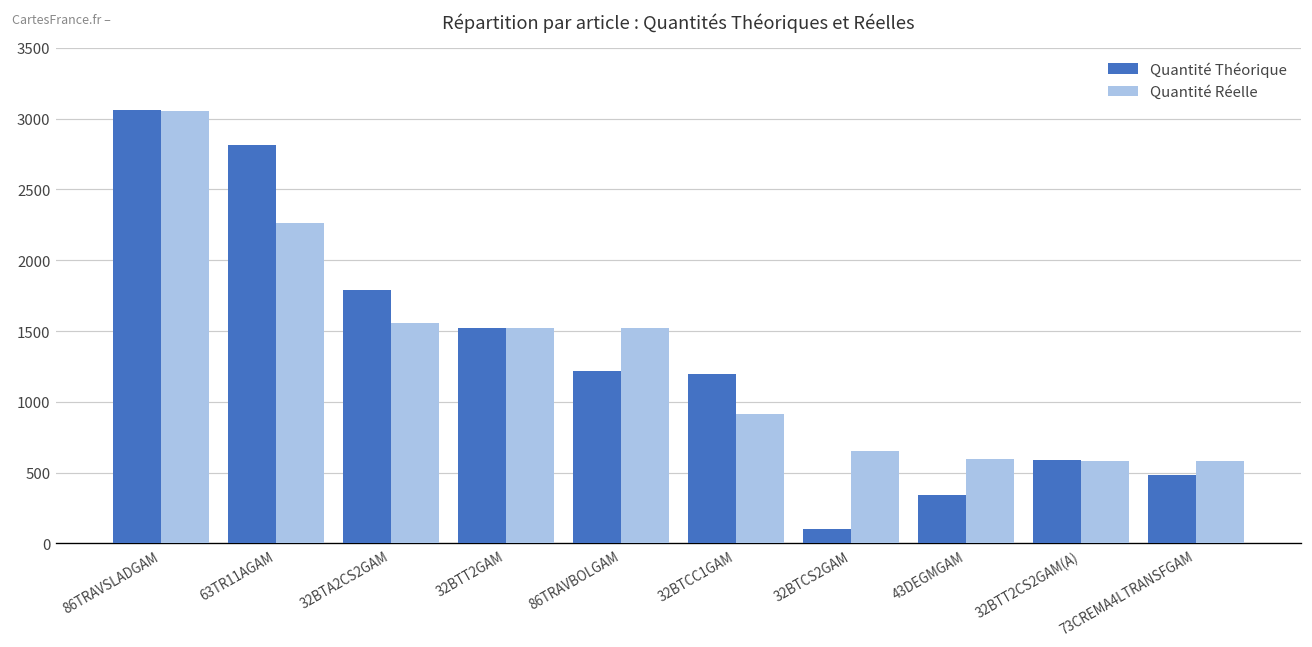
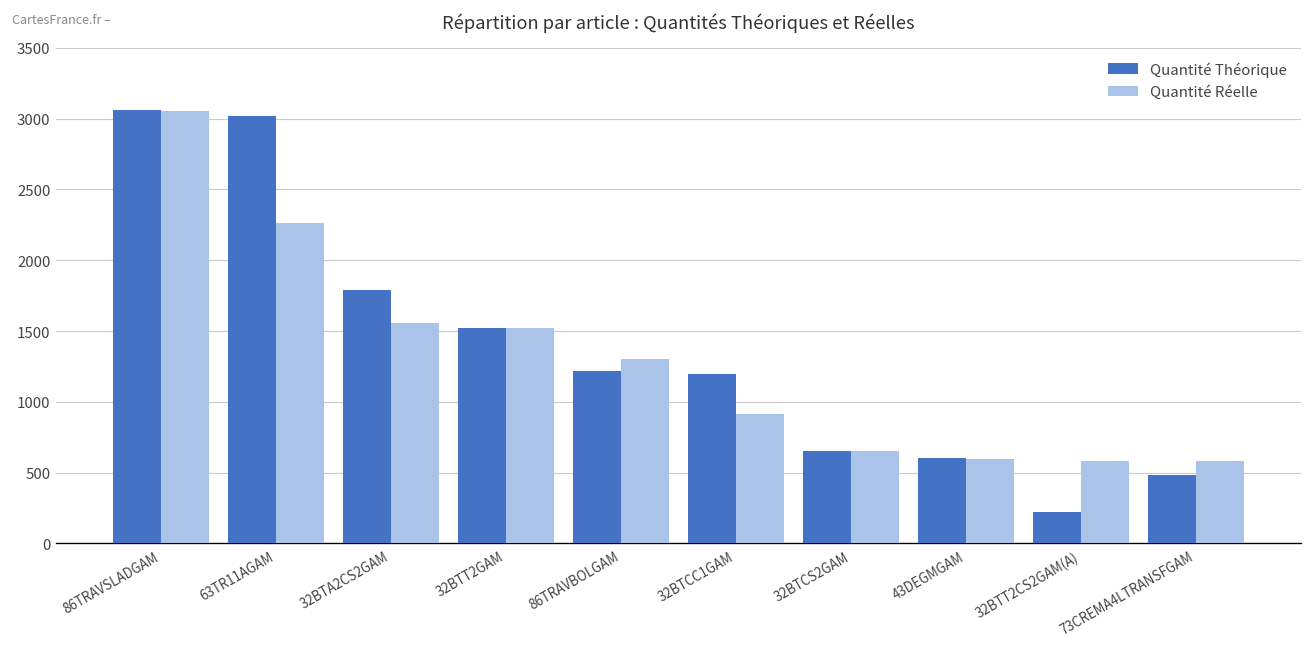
  {
    "Quantité Théorique": {
      "86TRAVSLADGAM": 3060,
-     "63TR11AGAM": 2810,
+     "63TR11AGAM": 3020,
      "32BTA2CS2GAM": 1790,
      "32BTT2GAM": 1530,
      "86TRAVBOLGAM": 1220,
      "32BTCC1GAM": 1200,
-     "32BTCS2GAM": 100,
-     "43DEGMGAM": 340,
-     "32BTT2CS2GAM(A)": 590,
+     "32BTCS2GAM": 650,
+     "43DEGMGAM": 600,
+     "32BTT2CS2GAM(A)": 220,
      "73CREMA4LTRANSFGAM": 480
    },
    "Quantité Réelle": {
      "86TRAVSLADGAM": 3050,
      "63TR11AGAM": 2260,
      "32BTA2CS2GAM": 1560,
      "32BTT2GAM": 1520,
-     "86TRAVBOLGAM": 1530,
+     "86TRAVBOLGAM": 1310,
      "32BTCC1GAM": 920,
      "32BTCS2GAM": 660,
      "43DEGMGAM": 600,
      "32BTT2CS2GAM(A)": 580,
      "73CREMA4LTRANSFGAM": 580
    }
  }
